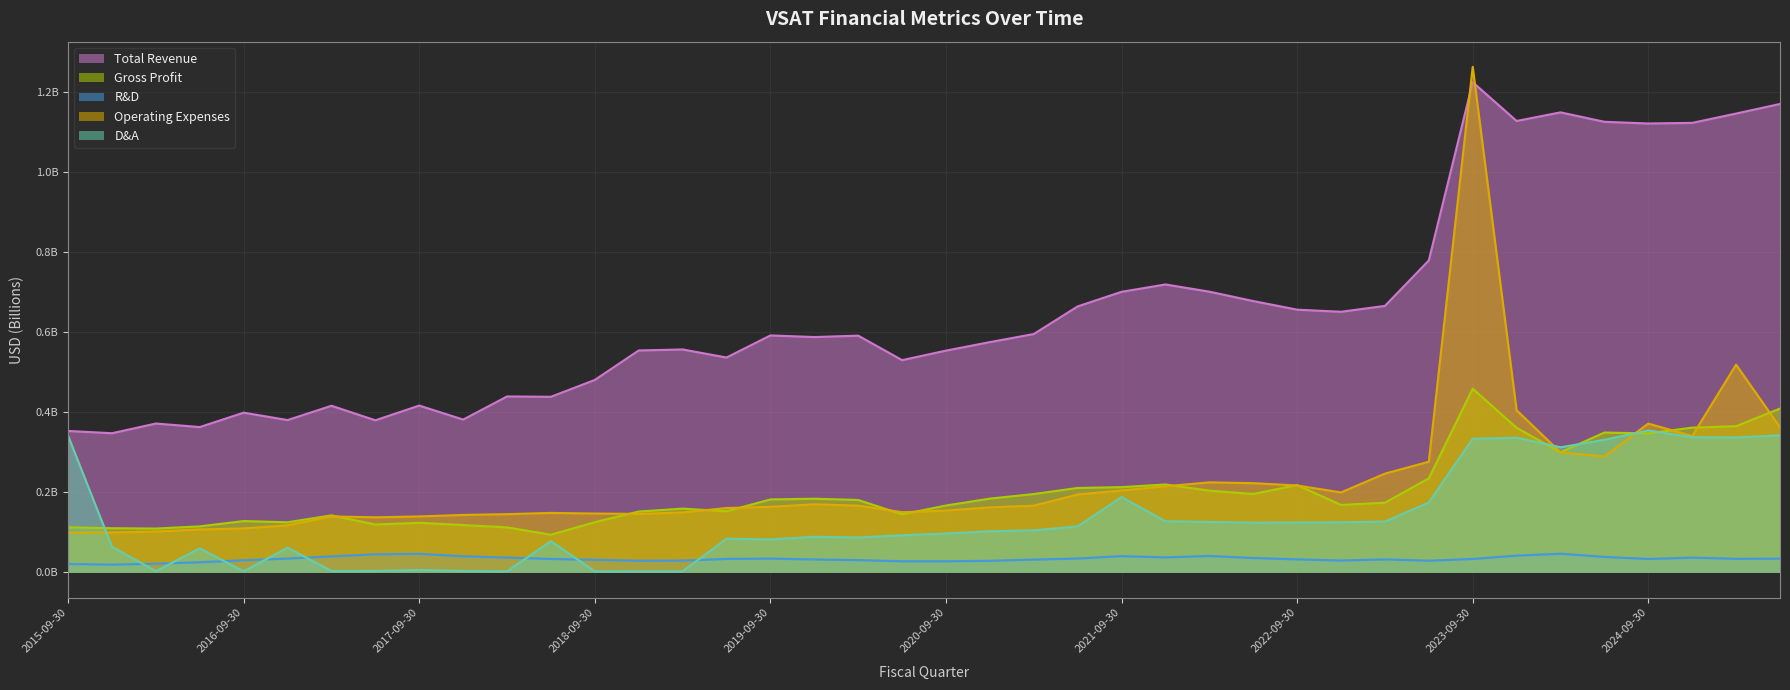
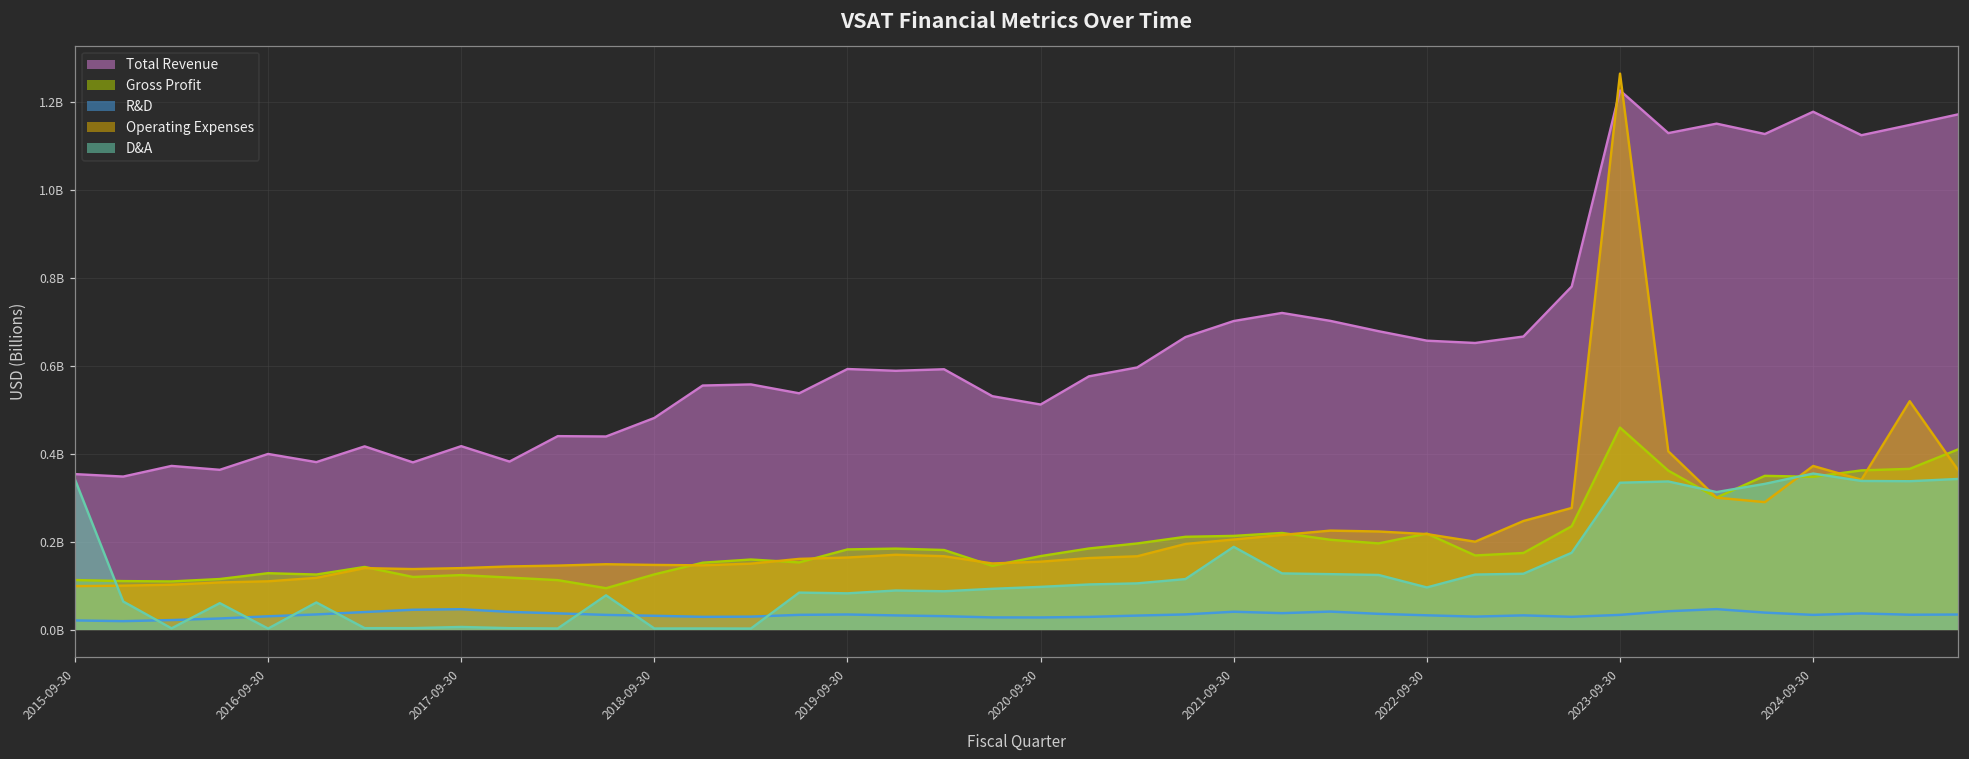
  {
    "Total Revenue": {
      "2015-09-30": 350000000,
      "2016-09-30": 400000000,
      "2017-09-30": 420000000,
      "2018-09-30": 480000000,
      "2019-09-30": 590000000,
-     "2020-09-30": 550000000,
+     "2020-09-30": 510000000,
      "2021-09-30": 700000000,
      "2022-09-30": 660000000,
      "2023-09-30": 1230000000,
-     "2024-09-30": 1120000000
+     "2024-09-30": 1180000000
    },
    "R&D": {
      "2015-09-30": 20000000,
      "2016-09-30": 30000000,
      "2017-09-30": 50000000,
      "2018-09-30": 30000000,
      "2019-09-30": 30000000,
      "2020-09-30": 30000000,
      "2021-09-30": 40000000,
      "2022-09-30": 30000000,
      "2023-09-30": 30000000,
      "2024-09-30": 30000000
    },
    "D&A": {
      "2015-09-30": 340000000,
      "2016-09-30": 0,
      "2017-09-30": 10000000,
      "2018-09-30": 0,
      "2019-09-30": 80000000,
      "2020-09-30": 100000000,
      "2021-09-30": 190000000,
-     "2022-09-30": 120000000,
+     "2022-09-30": 100000000,
      "2023-09-30": 330000000,
      "2024-09-30": 350000000
    }
  }
